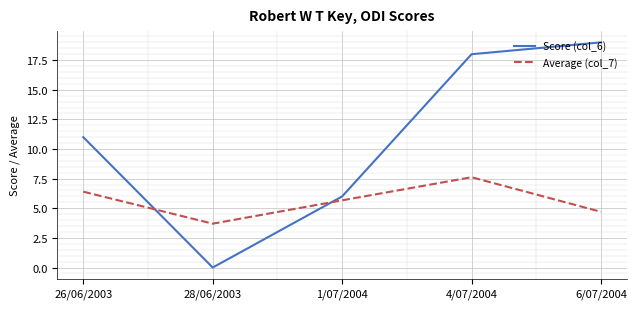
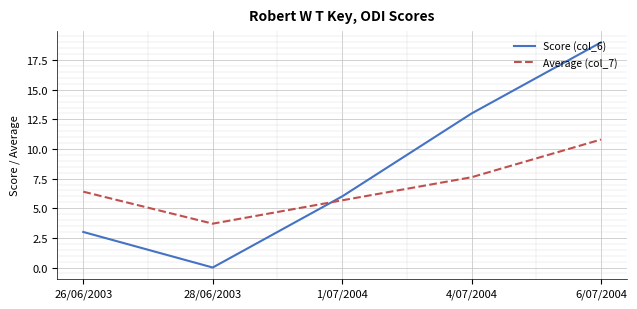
  {
    "Score (col_6)": {
-     "26/06/2003": 11,
+     "26/06/2003": 3,
      "28/06/2003": 0,
      "1/07/2004": 6,
-     "4/07/2004": 18,
+     "4/07/2004": 13,
      "6/07/2004": 19
    },
    "Average (col_7)": {
      "26/06/2003": 6.4,
      "28/06/2003": 3.7,
      "1/07/2004": 5.7,
      "4/07/2004": 7.6,
-     "6/07/2004": 4.7
+     "6/07/2004": 10.8
    }
  }
